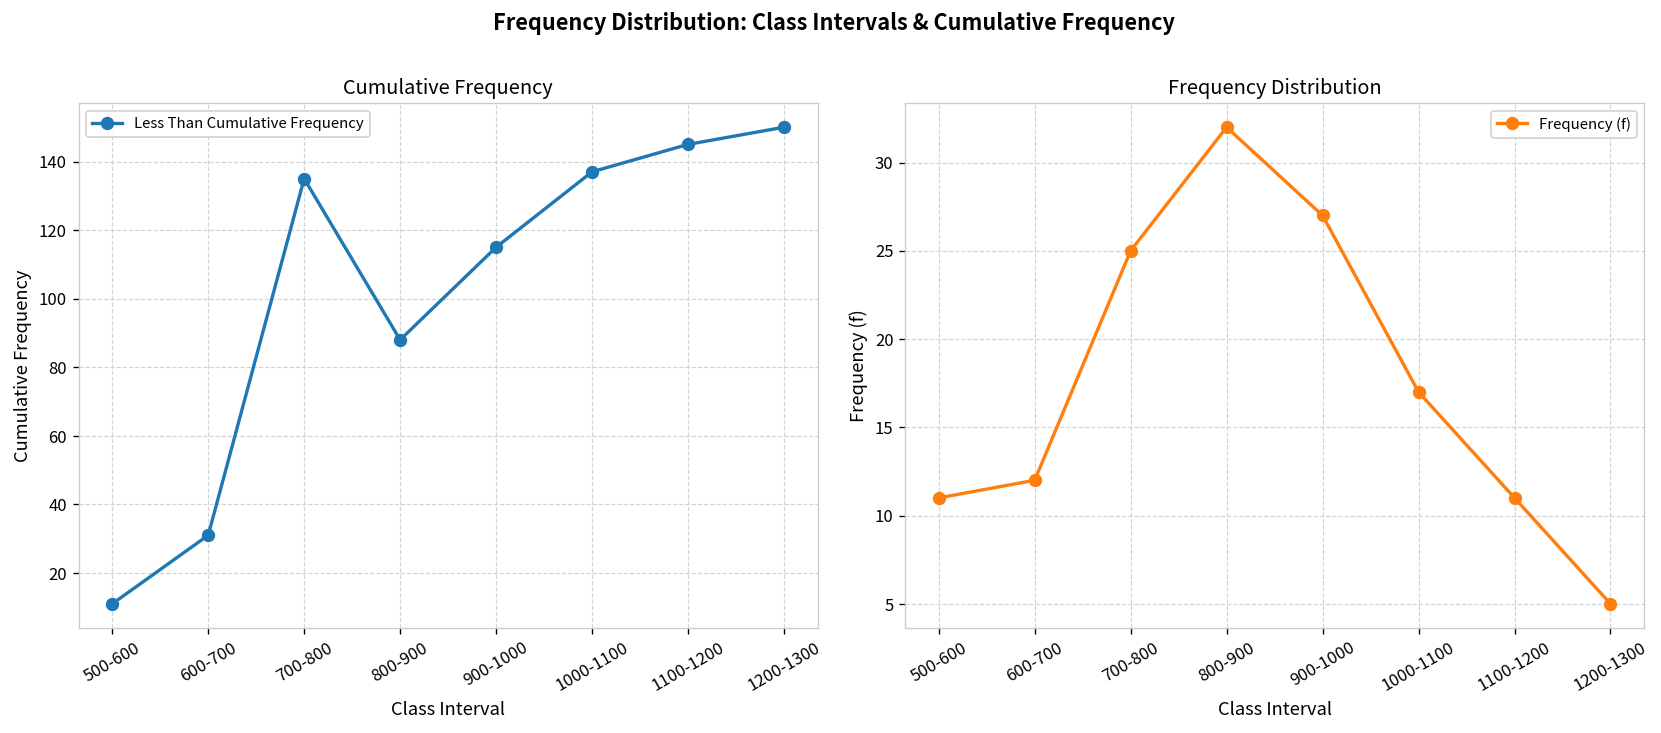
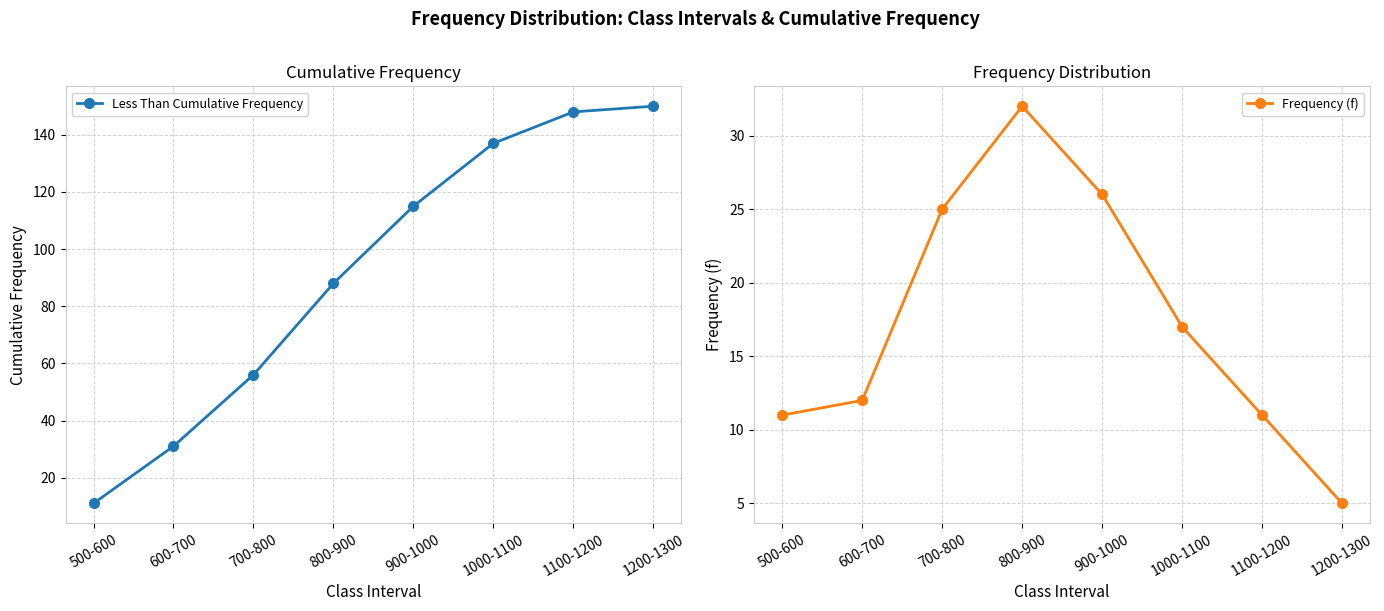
  {
    "Cumulative Frequency": {
      "500-600": 11,
      "600-700": 31,
-     "700-800": 135,
+     "700-800": 56,
      "800-900": 88,
      "900-1000": 115,
      "1000-1100": 137,
-     "1100-1200": 145,
+     "1100-1200": 148,
      "1200-1300": 150
    },
    "Frequency Distribution": {
      "500-600": 11,
      "600-700": 12,
      "700-800": 25,
      "800-900": 32,
-     "900-1000": 27,
+     "900-1000": 26,
      "1000-1100": 17,
      "1100-1200": 11,
      "1200-1300": 5
    }
  }
